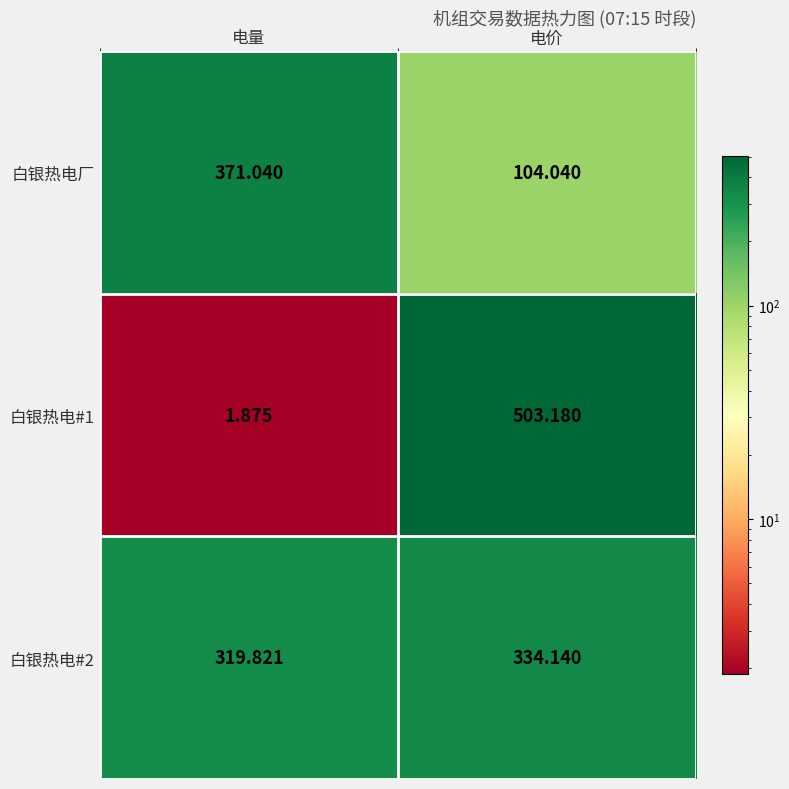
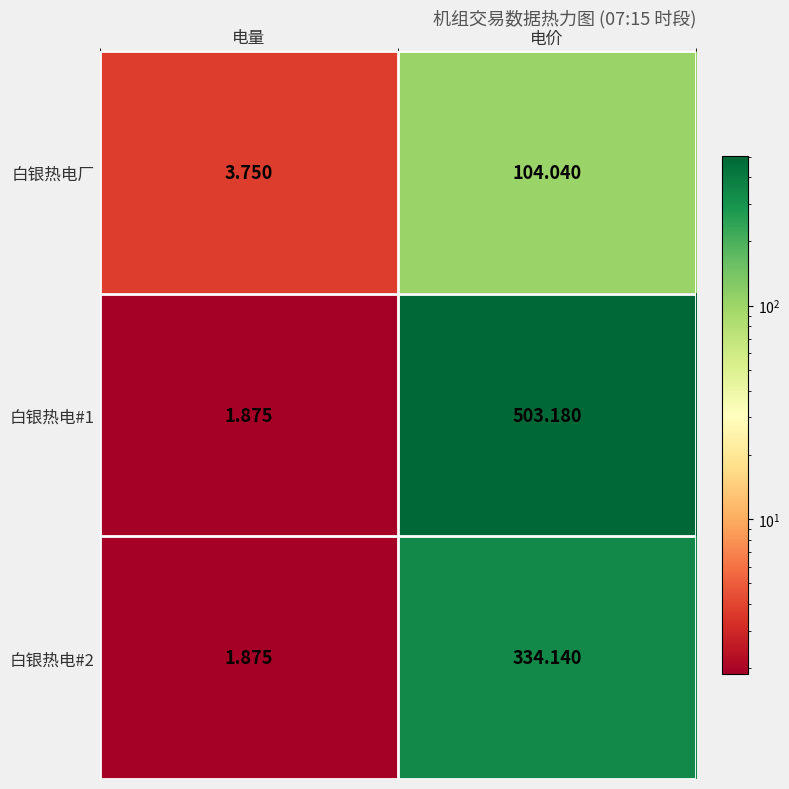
  {
    "白银热电厂": {
-     "电量": 371.040,
+     "电量": 3.750,
      "电价": 104.040
    },
    "白银热电#1": {
      "电量": 1.875,
      "电价": 503.180
    },
    "白银热电#2": {
-     "电量": 319.821,
+     "电量": 1.875,
      "电价": 334.140
    }
  }
